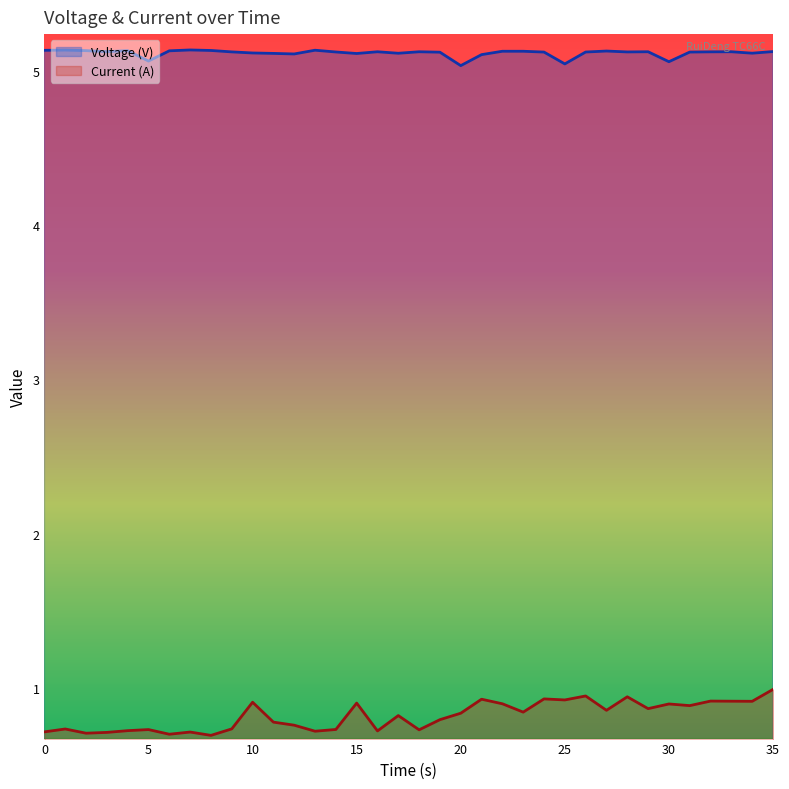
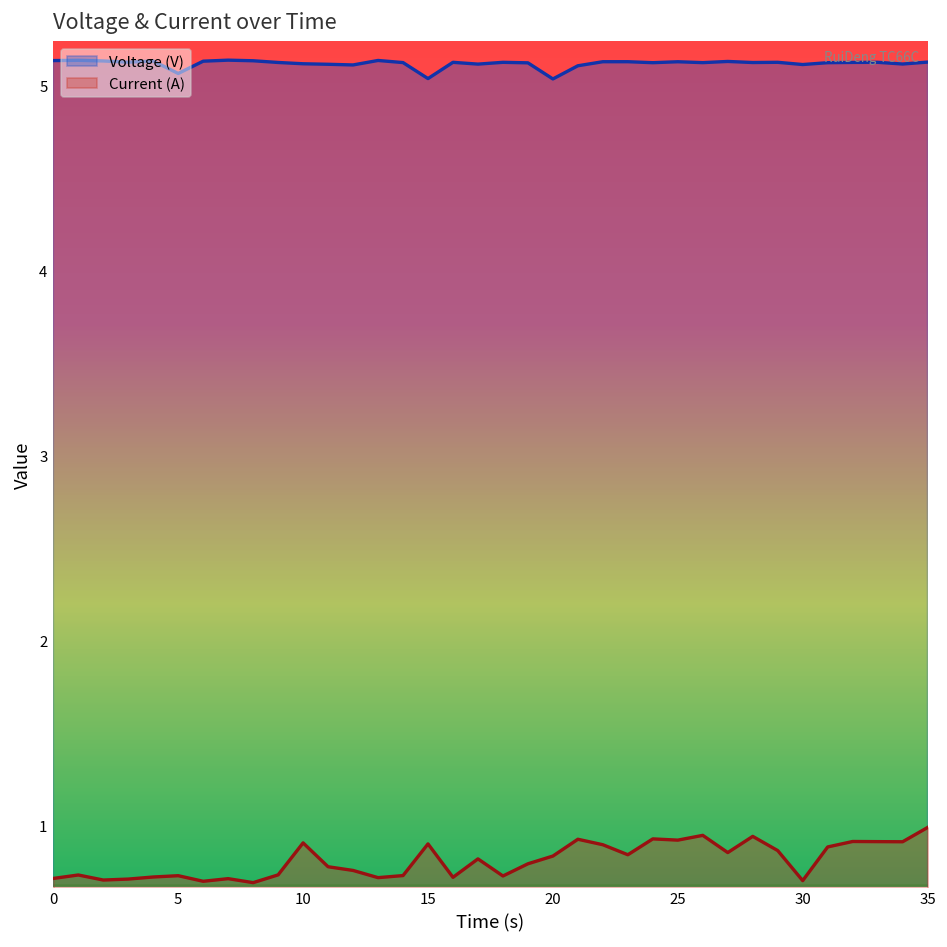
  {
    "Voltage (V)": {
      "0": 5.13,
      "10": 5.11,
-     "15": 5.11,
+     "15": 5.03,
      "20": 5.03,
-     "25": 5.04,
-     "30": 5.06,
+     "25": 5.13,
+     "30": 5.11,
      "35": 5.12
    },
    "Current (A)": {
      "0": 0.72,
      "5": 0.73,
      "10": 0.91,
      "15": 0.90,
      "20": 0.84,
      "25": 0.92,
-     "30": 0.90,
+     "30": 0.70,
      "35": 0.99
    }
  }
